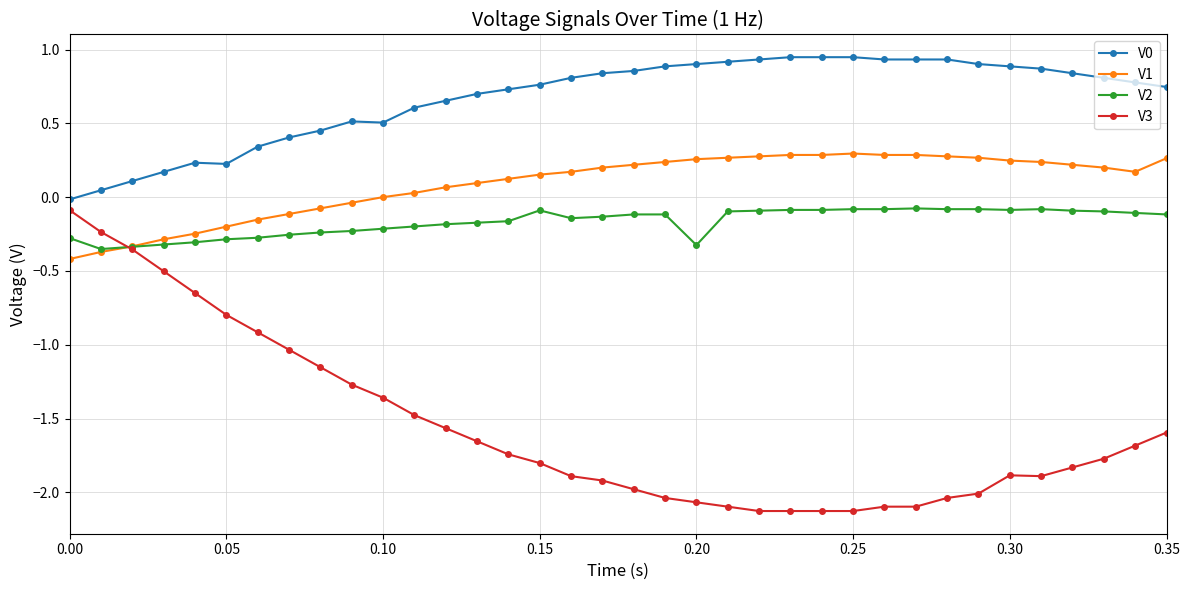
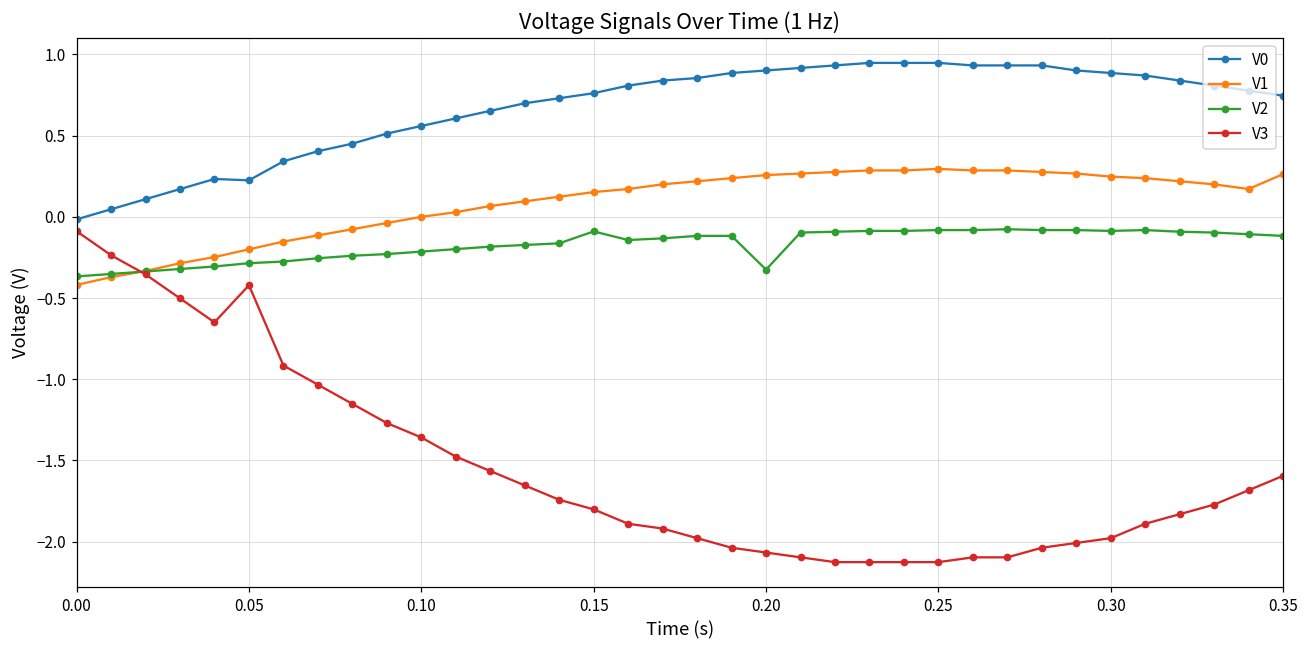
  {
    "V0": {
      "0.00": -0.02,
      "0.05": 0.22,
-     "0.10": 0.50,
+     "0.10": 0.56,
      "0.15": 0.76,
      "0.20": 0.90,
      "0.25": 0.95,
      "0.30": 0.89,
      "0.35": 0.75
    },
    "V1": {
      "0.00": -0.42,
      "0.05": -0.20,
      "0.10": 0.00,
      "0.15": 0.15,
      "0.20": 0.26,
      "0.25": 0.30,
      "0.30": 0.25,
      "0.35": 0.26
    },
    "V2": {
-     "0.00": -0.28,
+     "0.00": -0.37,
      "0.05": -0.29,
      "0.10": -0.21,
      "0.15": -0.09,
      "0.20": -0.33,
      "0.25": -0.08,
      "0.30": -0.09,
      "0.35": -0.12
    },
    "V3": {
      "0.00": -0.09,
-     "0.05": -0.80,
+     "0.05": -0.42,
      "0.10": -1.36,
      "0.15": -1.80,
      "0.20": -2.07,
      "0.25": -2.13,
-     "0.30": -1.88,
+     "0.30": -1.98,
      "0.35": -1.60
    }
  }
